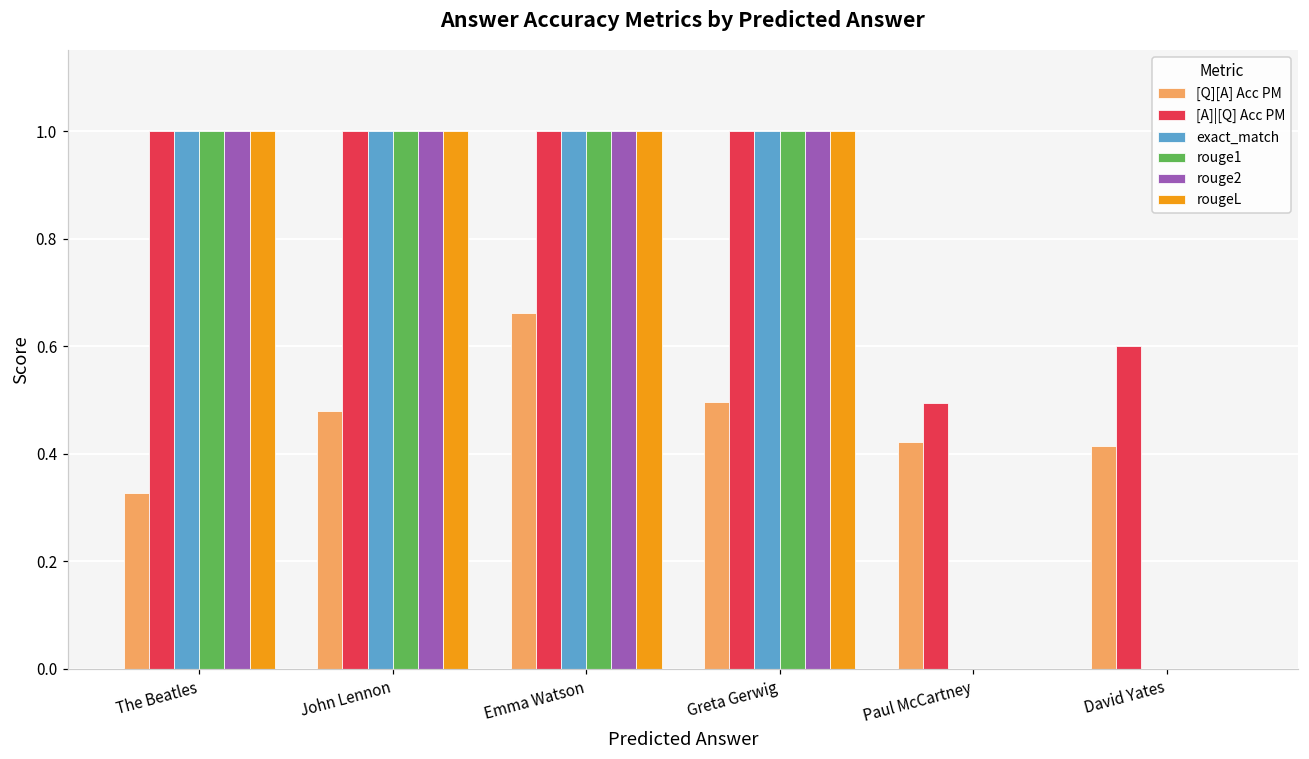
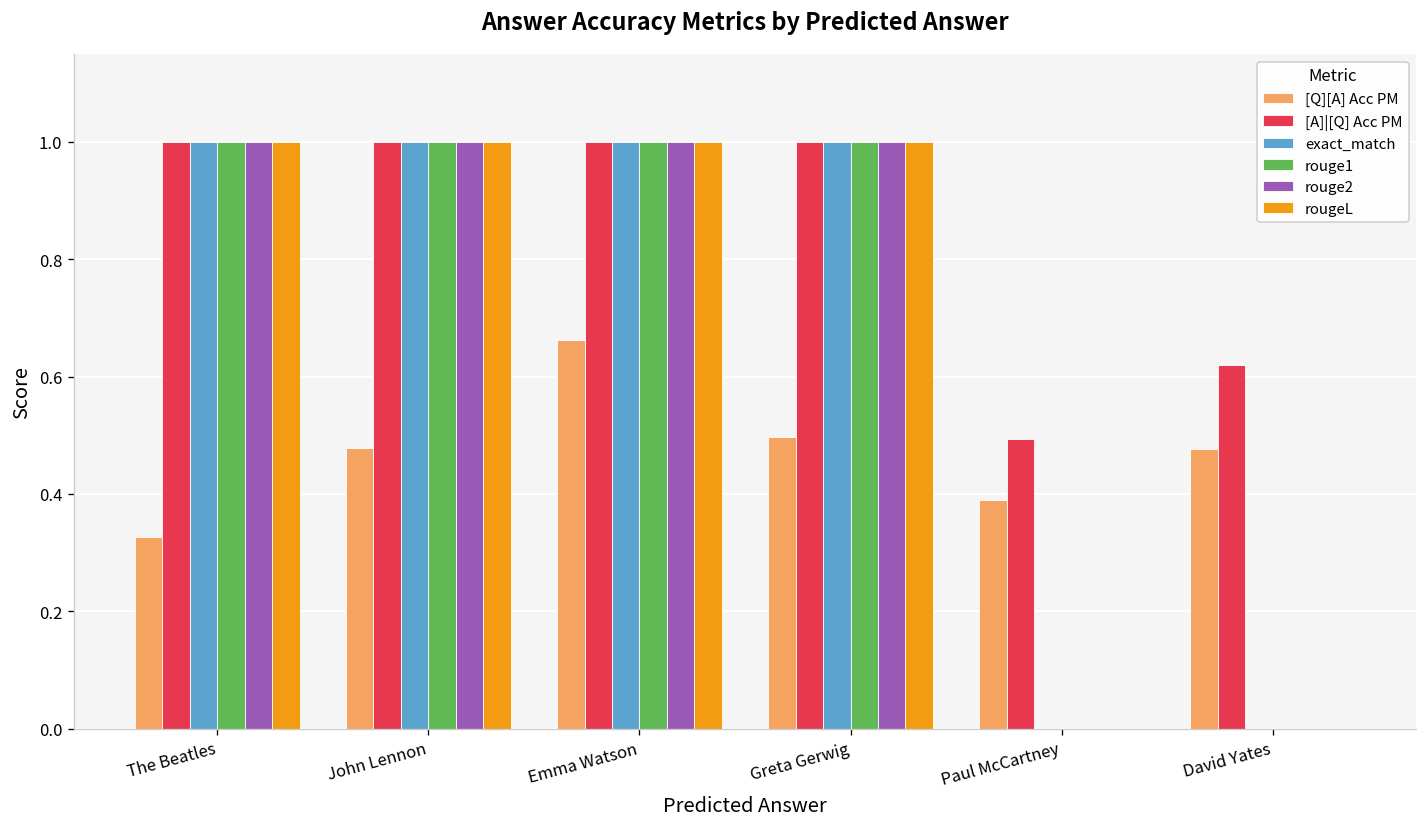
  {
    "[Q][A] Acc PM": {
      "The Beatles": 0.33,
      "John Lennon": 0.48,
      "Emma Watson": 0.66,
      "Greta Gerwig": 0.50,
-     "Paul McCartney": 0.42,
-     "David Yates": 0.41
+     "Paul McCartney": 0.39,
+     "David Yates": 0.48
    },
    "[A]|[Q] Acc PM": {
      "The Beatles": 1.00,
      "John Lennon": 1.00,
      "Emma Watson": 1.00,
      "Greta Gerwig": 1.00,
      "Paul McCartney": 0.49,
-     "David Yates": 0.60
+     "David Yates": 0.62
    },
    "exact_match": {
      "The Beatles": 1.00,
      "John Lennon": 1.00,
      "Emma Watson": 1.00,
      "Greta Gerwig": 1.00,
      "Paul McCartney": 0.00,
      "David Yates": 0.00
    },
    "rouge1": {
      "The Beatles": 1.00,
      "John Lennon": 1.00,
      "Emma Watson": 1.00,
      "Greta Gerwig": 1.00,
      "Paul McCartney": 0.00,
      "David Yates": 0.00
    },
    "rouge2": {
      "The Beatles": 1.00,
      "John Lennon": 1.00,
      "Emma Watson": 1.00,
      "Greta Gerwig": 1.00,
      "Paul McCartney": 0.00,
      "David Yates": 0.00
    },
    "rougeL": {
      "The Beatles": 1.00,
      "John Lennon": 1.00,
      "Emma Watson": 1.00,
      "Greta Gerwig": 1.00,
      "Paul McCartney": 0.00,
      "David Yates": 0.00
    }
  }
